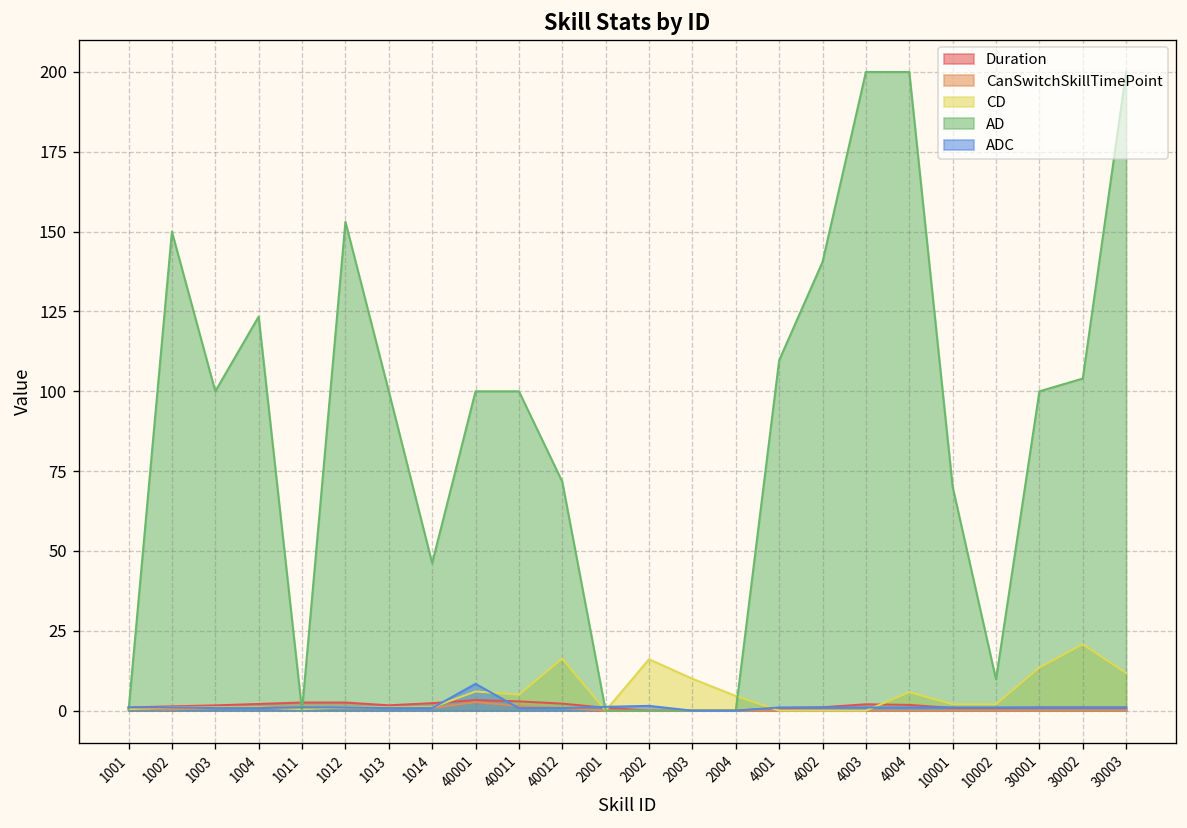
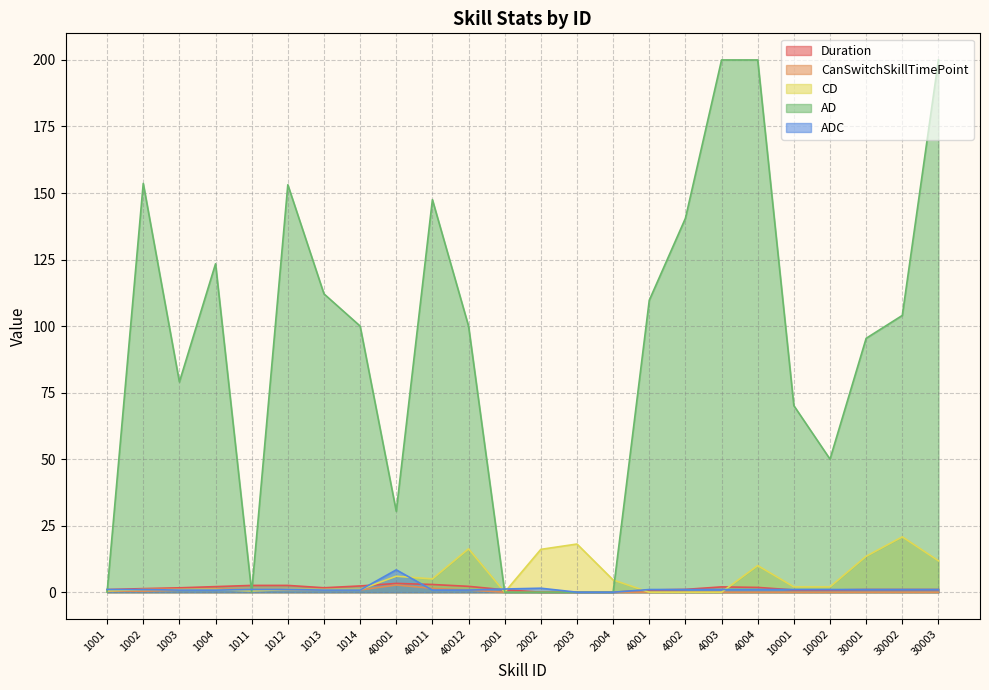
  {
    "CD": {
      "40001": 6,
      "40011": 5,
      "40012": 16,
      "2002": 16,
-     "2003": 10,
+     "2003": 18,
      "2004": 5,
-     "4004": 6,
+     "4004": 10,
      "10001": 2,
      "10002": 2,
      "30001": 14,
      "30002": 21,
      "30003": 12
    },
    "AD": {
-     "1002": 150,
-     "1003": 100,
+     "1002": 154,
+     "1003": 79,
      "1004": 123,
      "1012": 153,
-     "1013": 100,
-     "1014": 46,
-     "40001": 100,
-     "40011": 100,
-     "40012": 72,
+     "1013": 112,
+     "1014": 100,
+     "40001": 30,
+     "40011": 148,
+     "40012": 100,
      "4001": 110,
      "4002": 141,
      "4003": 200,
      "4004": 200,
      "10001": 70,
-     "10002": 10,
-     "30001": 100,
+     "10002": 50,
+     "30001": 95,
      "30002": 104
    },
    "ADC": {
      "40001": 8,
      "2002": 2,
      "4003": 1
    }
  }
